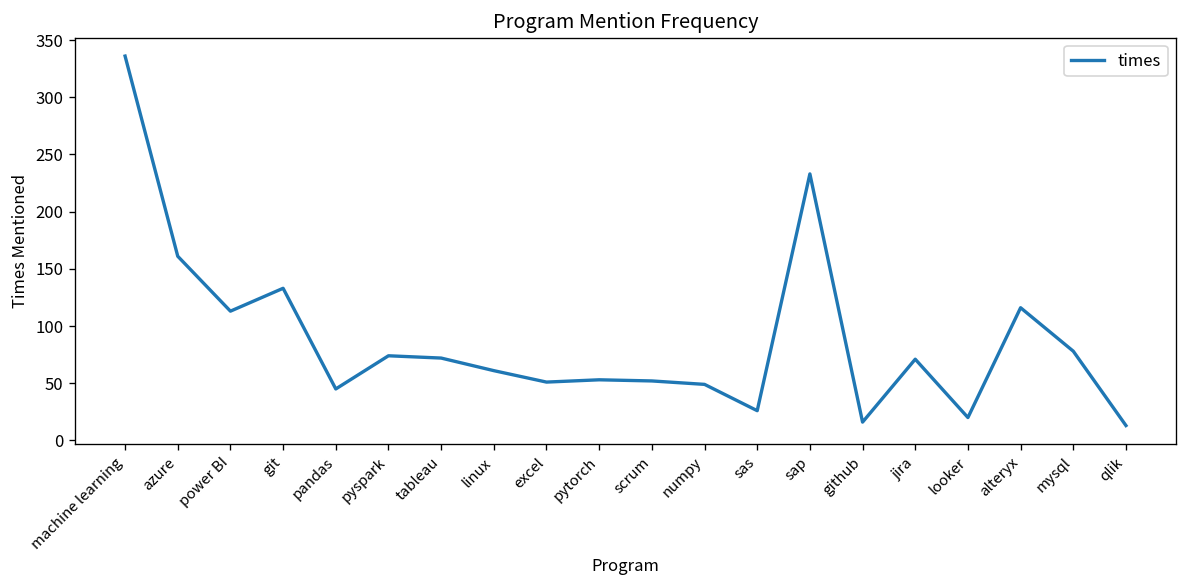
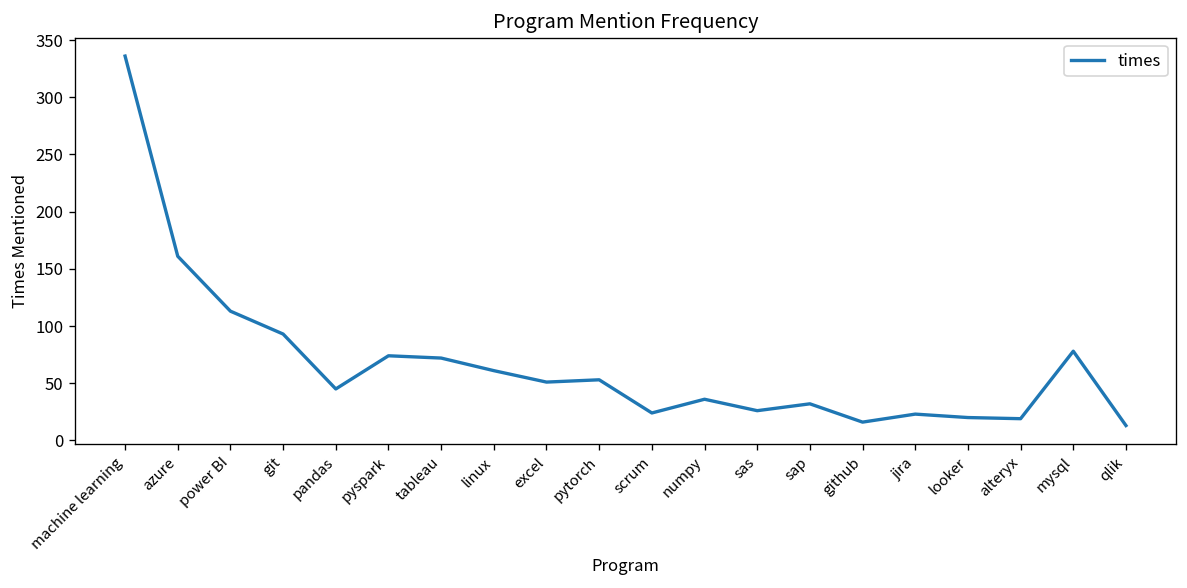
  {
    "machine learning": 340,
    "azure": 160,
    "power BI": 110,
-   "git": 130,
+   "git": 90,
    "pandas": 50,
    "pyspark": 70,
    "tableau": 70,
    "linux": 60,
    "excel": 50,
    "pytorch": 50,
-   "scrum": 50,
-   "numpy": 50,
+   "scrum": 20,
+   "numpy": 40,
    "sas": 30,
-   "sap": 230,
+   "sap": 30,
    "github": 20,
-   "jira": 70,
+   "jira": 20,
    "looker": 20,
-   "alteryx": 120,
+   "alteryx": 20,
    "mysql": 80,
    "qlik": 10
  }
